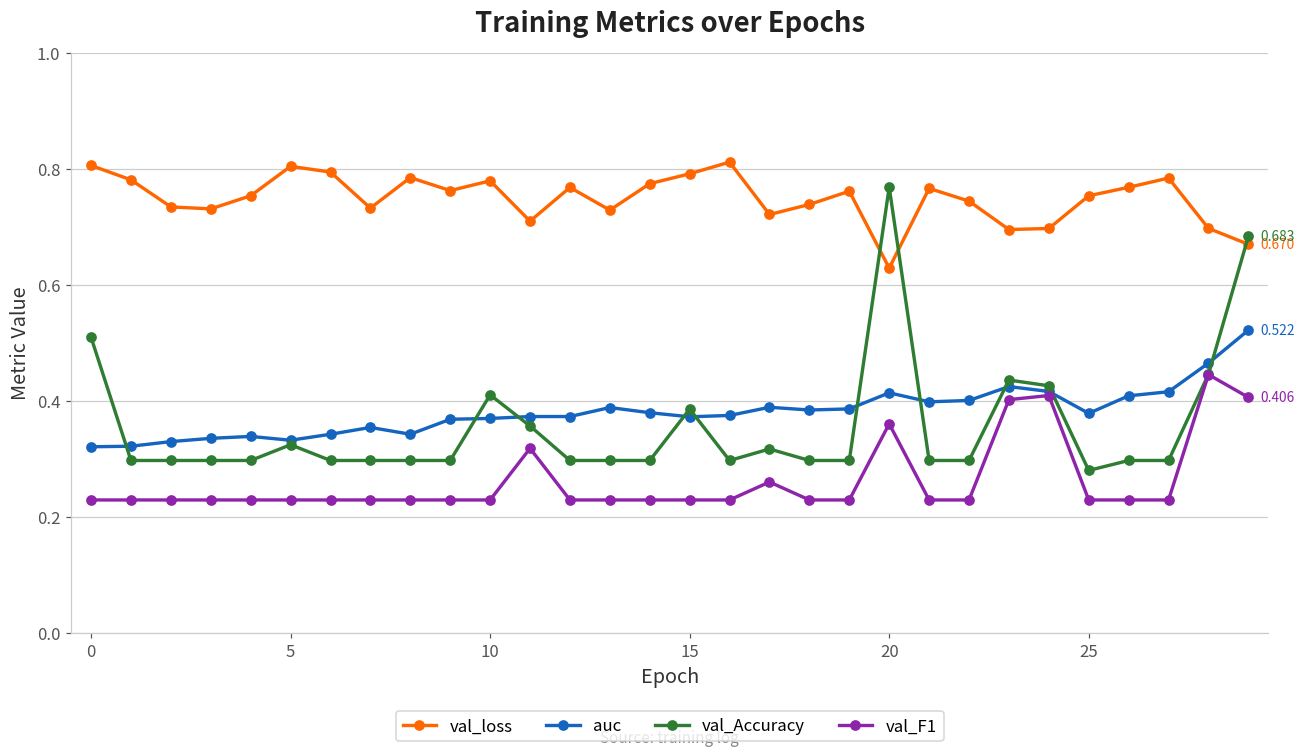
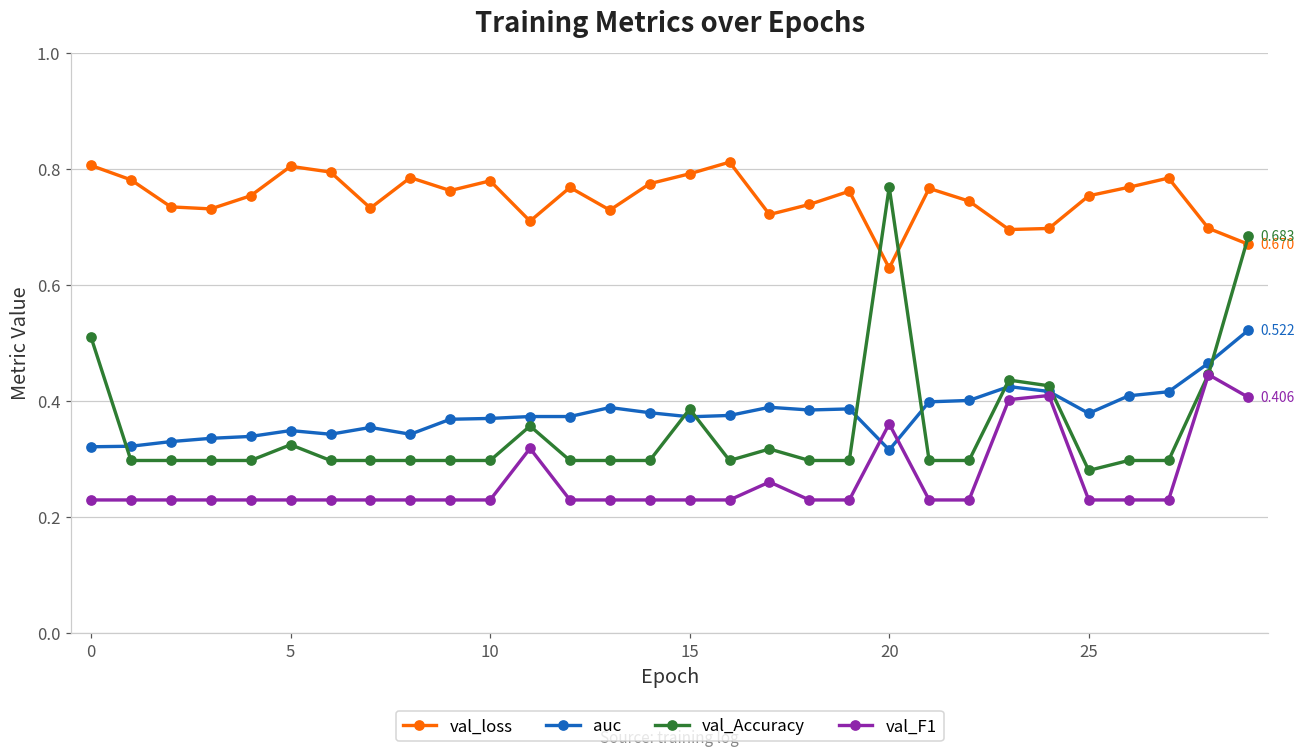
  {
    "val_loss": {
      "0": 0.81,
      "5": 0.80,
      "10": 0.78,
      "15": 0.79,
      "20": 0.63,
      "25": 0.75
    },
    "auc": {
      "0": 0.32,
-     "5": 0.33,
+     "5": 0.35,
      "10": 0.37,
      "15": 0.37,
-     "20": 0.41,
+     "20": 0.32,
      "25": 0.38
    },
    "val_Accuracy": {
      "0": 0.51,
      "5": 0.32,
-     "10": 0.41,
+     "10": 0.30,
      "15": 0.39,
      "20": 0.77,
      "25": 0.28
    },
    "val_F1": {
      "0": 0.23,
      "5": 0.23,
      "10": 0.23,
      "15": 0.23,
      "20": 0.36,
      "25": 0.23
    }
  }
